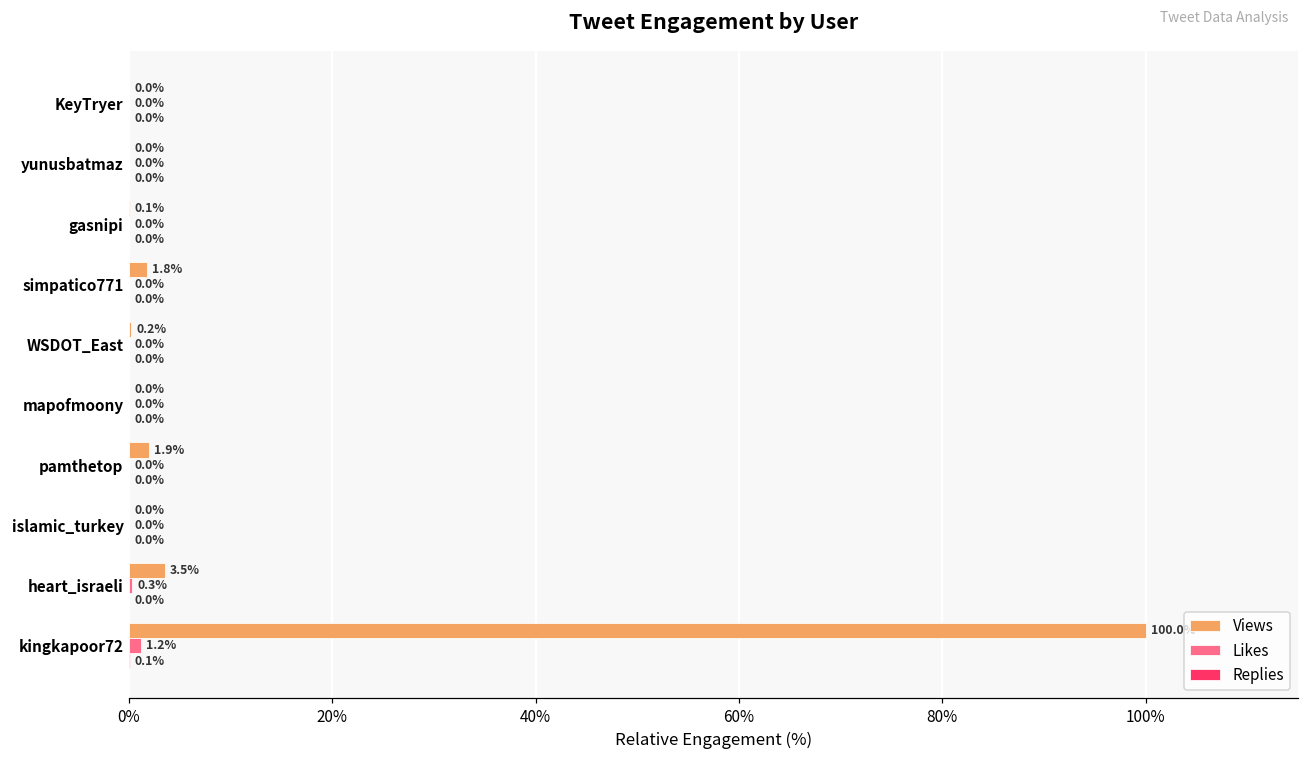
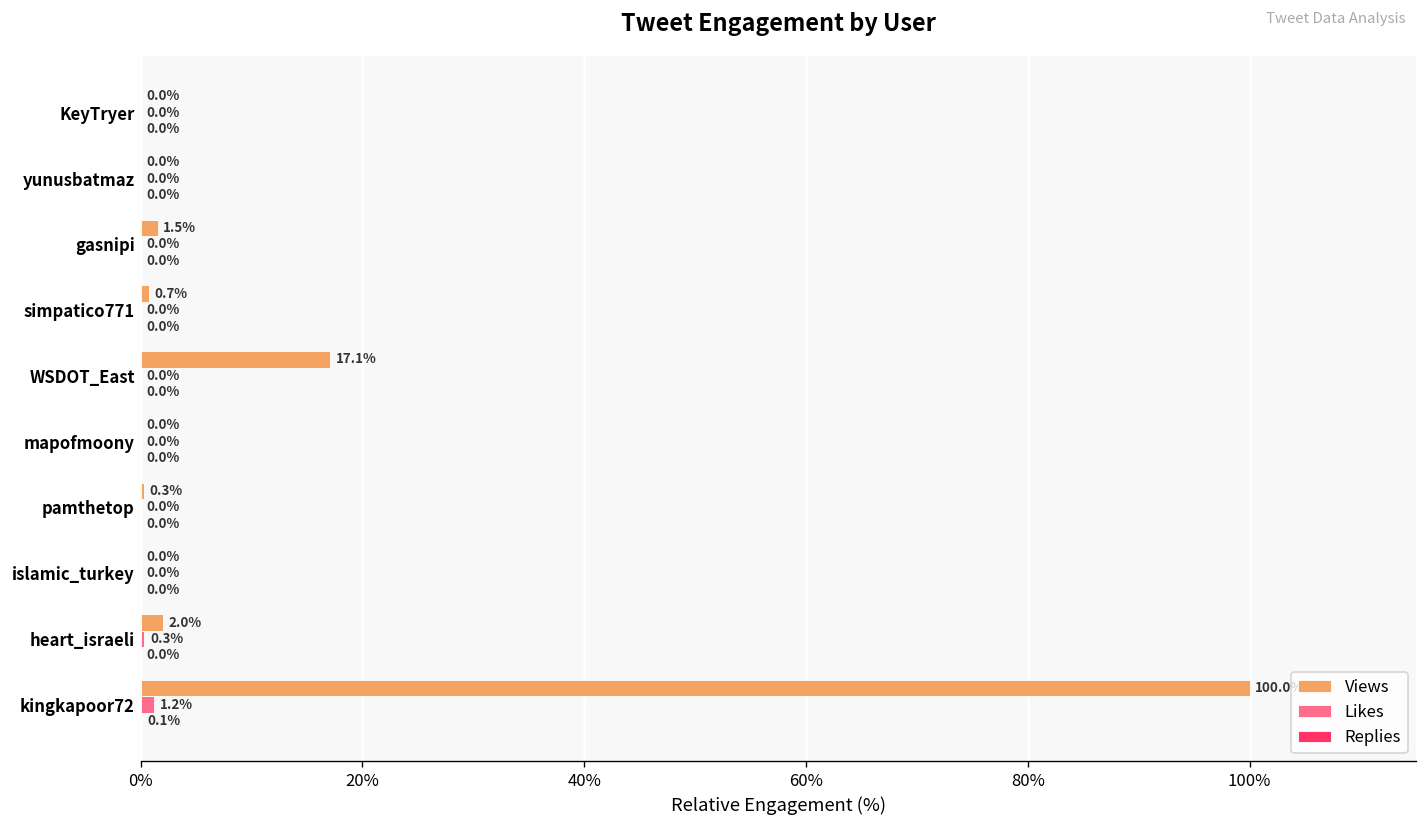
  {
    "Views": {
      "KeyTryer": "0.0%",
      "yunusbatmaz": "0.0%",
-     "gasnipi": "0.1%",
-     "simpatico771": "1.8%",
-     "WSDOT_East": "0.2%",
+     "gasnipi": "1.5%",
+     "simpatico771": "0.7%",
+     "WSDOT_East": "17.1%",
      "mapofmoony": "0.0%",
-     "pamthetop": "1.9%",
+     "pamthetop": "0.3%",
      "islamic_turkey": "0.0%",
-     "heart_israeli": "3.5%"
+     "heart_israeli": "2.0%"
    },
    "Likes": {
      "KeyTryer": "0.0%",
      "yunusbatmaz": "0.0%",
      "gasnipi": "0.0%",
      "simpatico771": "0.0%",
      "WSDOT_East": "0.0%",
      "mapofmoony": "0.0%",
      "pamthetop": "0.0%",
      "islamic_turkey": "0.0%",
      "heart_israeli": "0.3%",
      "kingkapoor72": "1.2%"
    },
    "Replies": {
      "KeyTryer": "0.0%",
      "yunusbatmaz": "0.0%",
      "gasnipi": "0.0%",
      "simpatico771": "0.0%",
      "WSDOT_East": "0.0%",
      "mapofmoony": "0.0%",
      "pamthetop": "0.0%",
      "islamic_turkey": "0.0%",
      "heart_israeli": "0.0%",
      "kingkapoor72": "0.1%"
    }
  }
